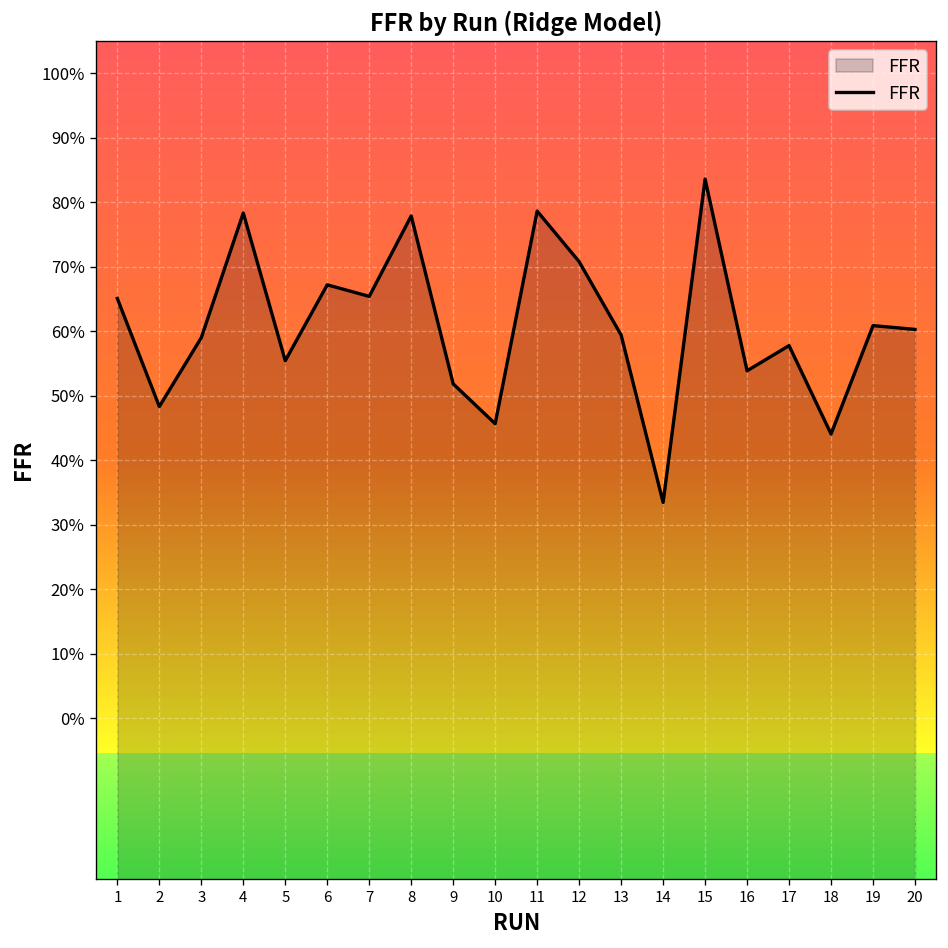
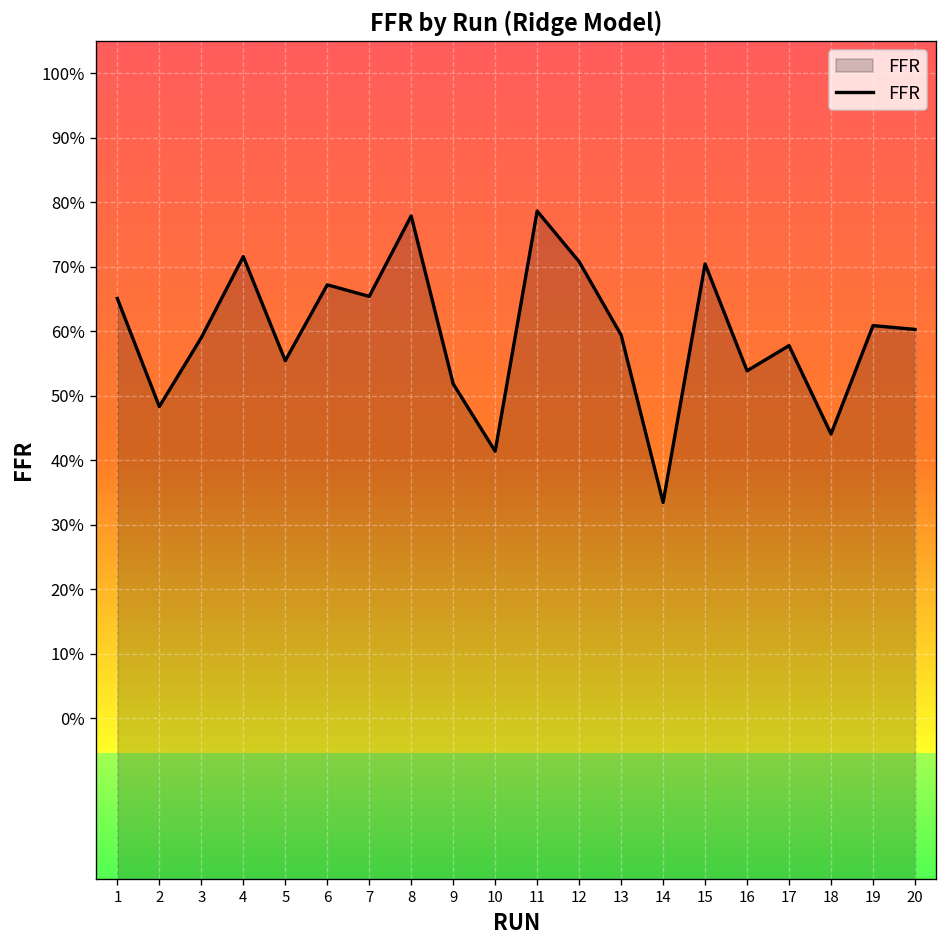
  {
    "FFR": {
      "1": "65%",
      "2": "48%",
      "3": "59%",
-     "4": "78%",
+     "4": "72%",
      "5": "55%",
      "6": "67%",
      "7": "65%",
      "8": "78%",
      "9": "52%",
-     "10": "46%",
+     "10": "41%",
      "11": "79%",
      "12": "71%",
      "13": "59%",
      "14": "33%",
-     "15": "84%",
+     "15": "70%",
      "16": "54%",
      "17": "58%",
      "18": "44%",
      "19": "61%",
      "20": "60%"
    }
  }
